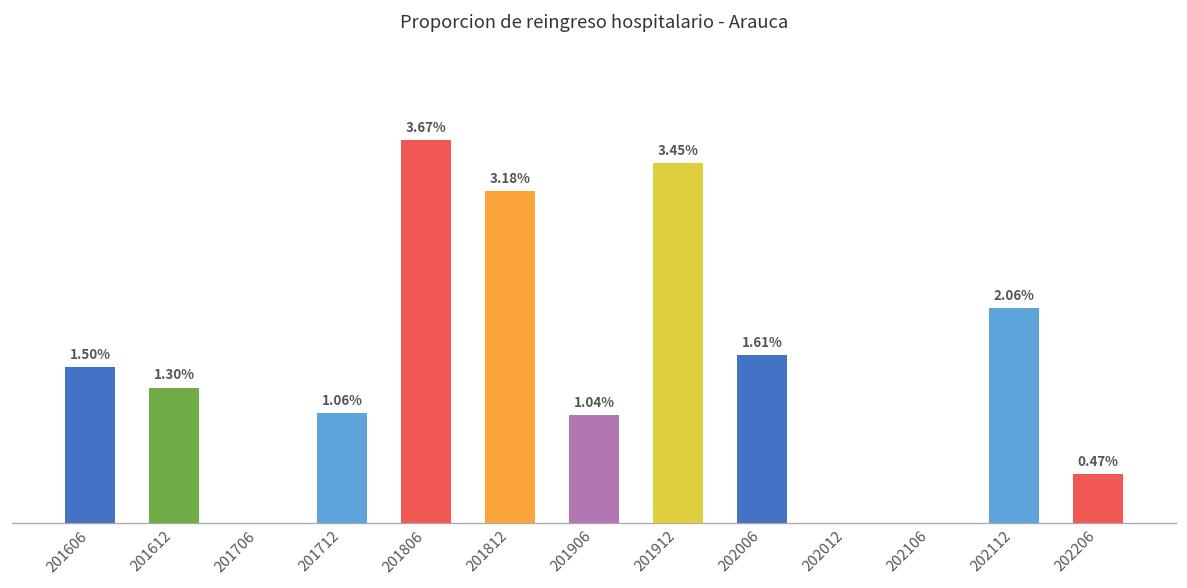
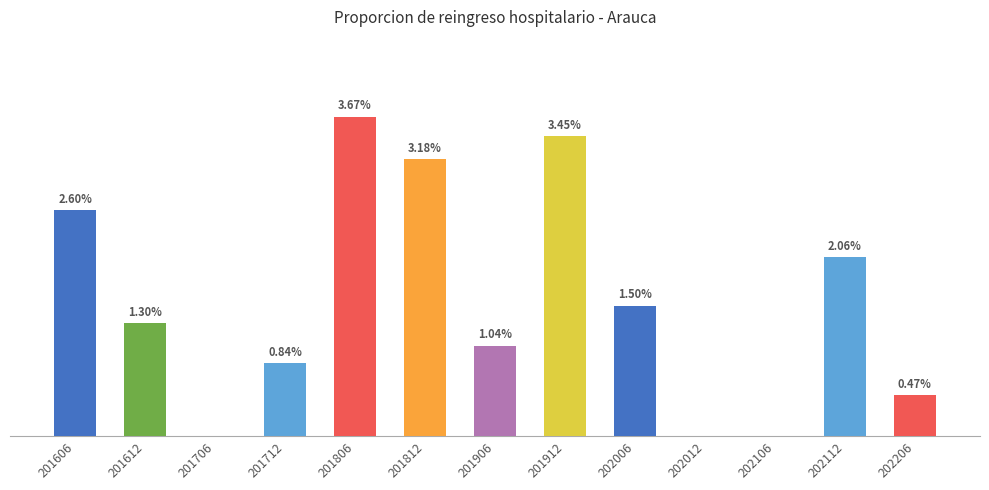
  {
-   "201606": "1.50%",
+   "201606": "2.60%",
    "201612": "1.30%",
-   "201712": "1.06%",
+   "201712": "0.84%",
    "201806": "3.67%",
    "201812": "3.18%",
    "201906": "1.04%",
    "201912": "3.45%",
-   "202006": "1.61%",
+   "202006": "1.50%",
    "202112": "2.06%",
    "202206": "0.47%"
  }
